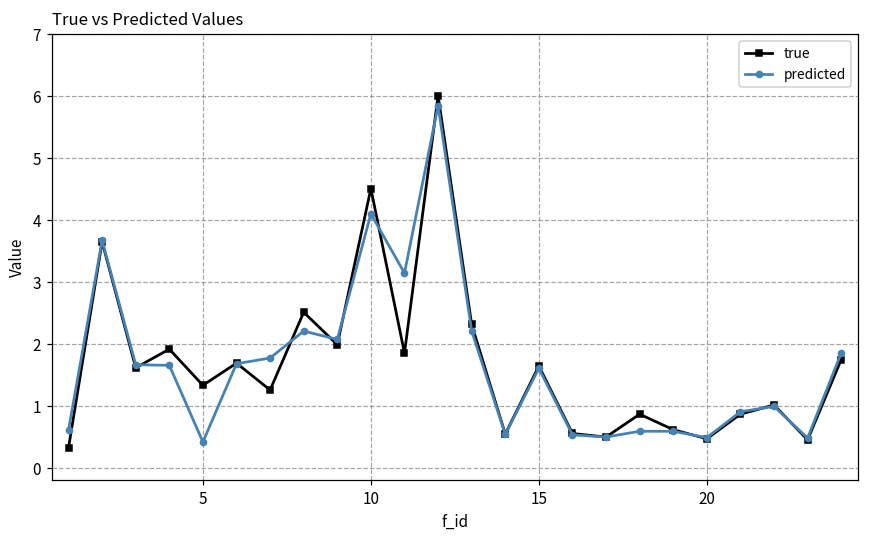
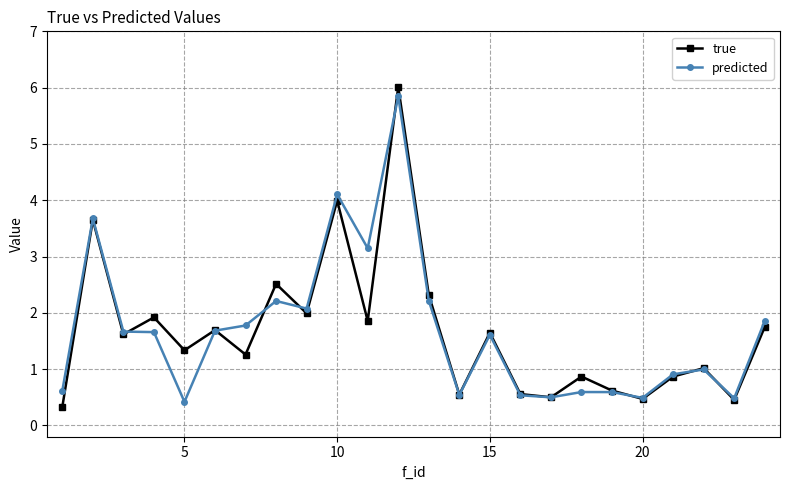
  {
    "true": {
      "5": 1.3,
-     "10": 4.5
+     "10": 4.0
    },
    "predicted": {
      "5": 0.4,
      "10": 4.1
    }
  }
